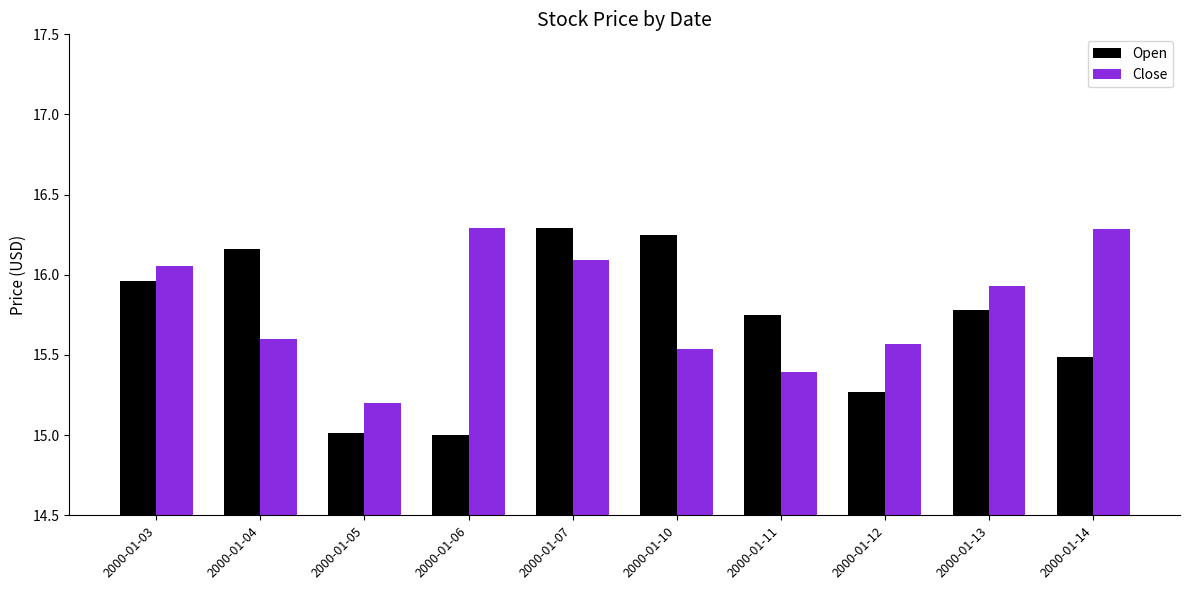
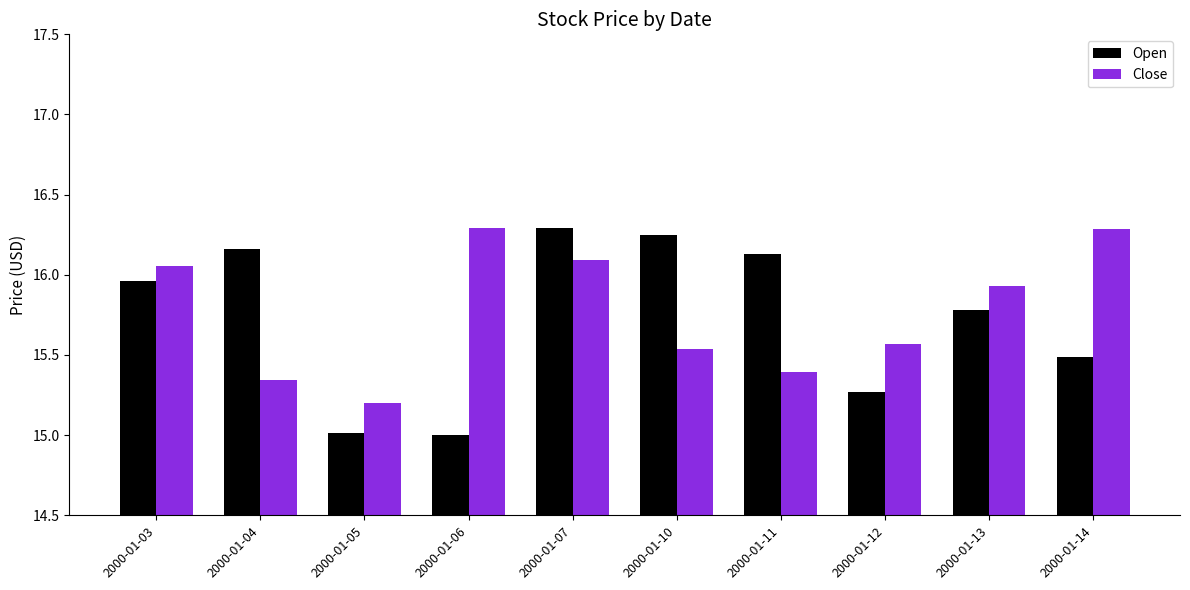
  {
    "Open": {
      "2000-01-03": 15.96,
      "2000-01-04": 16.16,
      "2000-01-05": 15.01,
      "2000-01-06": 15.00,
      "2000-01-07": 16.29,
      "2000-01-10": 16.25,
-     "2000-01-11": 15.75,
+     "2000-01-11": 16.13,
      "2000-01-12": 15.27,
      "2000-01-13": 15.78,
      "2000-01-14": 15.49
    },
    "Close": {
      "2000-01-03": 16.06,
-     "2000-01-04": 15.60,
+     "2000-01-04": 15.34,
      "2000-01-05": 15.20,
      "2000-01-06": 16.29,
      "2000-01-07": 16.09,
      "2000-01-10": 15.53,
      "2000-01-11": 15.39,
      "2000-01-12": 15.57,
      "2000-01-13": 15.93,
      "2000-01-14": 16.28
    }
  }
